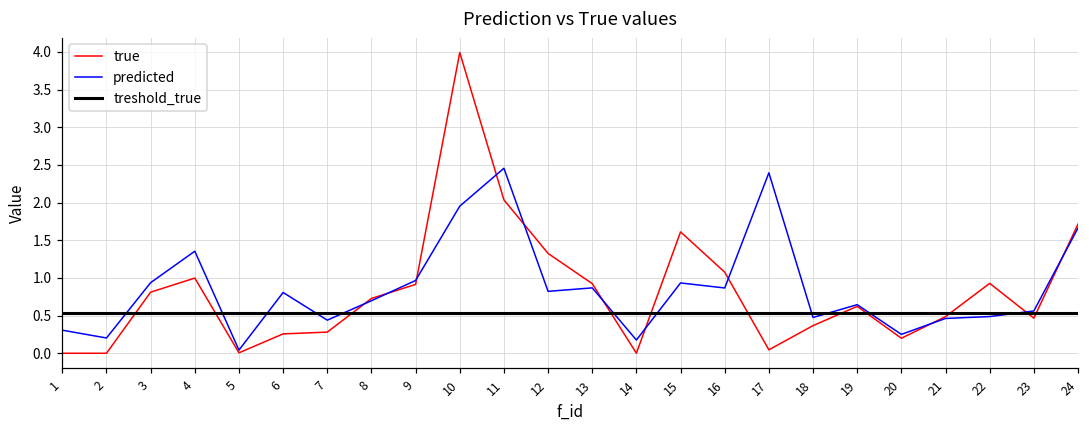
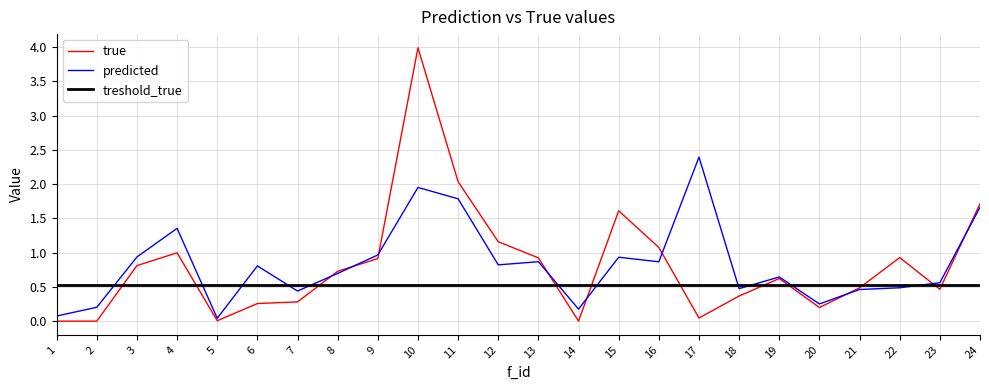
  {
    "true": {
      "1": 0.0,
      "2": 0.0,
      "3": 0.8,
      "4": 1.0,
      "6": 0.3,
      "7": 0.3,
      "9": 0.9,
      "10": 4.0,
      "11": 2.0,
-     "12": 1.3,
+     "12": 1.2,
      "13": 0.9,
      "14": 0.0,
      "15": 1.6,
      "16": 1.1,
      "17": 0.0,
      "18": 0.4,
      "20": 0.2,
      "22": 0.9,
      "23": 0.5,
      "24": 1.7
    },
    "predicted": {
-     "1": 0.3,
+     "1": 0.1,
      "2": 0.2,
      "3": 0.9,
      "4": 1.4,
      "6": 0.8,
      "7": 0.4,
      "9": 1.0,
      "10": 2.0,
-     "11": 2.5,
+     "11": 1.8,
      "12": 0.8,
      "13": 0.9,
      "14": 0.2,
      "15": 0.9,
      "16": 0.9,
      "17": 2.4,
      "18": 0.5,
      "20": 0.3,
      "22": 0.5,
      "24": 1.7
    },
    "treshold_true": {
      "1": 0.5,
      "2": 0.5,
      "3": 0.5,
      "4": 0.5,
      "5": 0.5,
      "6": 0.5,
      "7": 0.5,
      "8": 0.5,
      "9": 0.5,
      "10": 0.5,
      "11": 0.5,
      "12": 0.5,
      "13": 0.5,
      "14": 0.5,
      "15": 0.5,
      "16": 0.5,
      "17": 0.5,
      "18": 0.5,
      "19": 0.5,
      "20": 0.5,
      "21": 0.5,
      "22": 0.5,
      "24": 0.5
    }
  }
